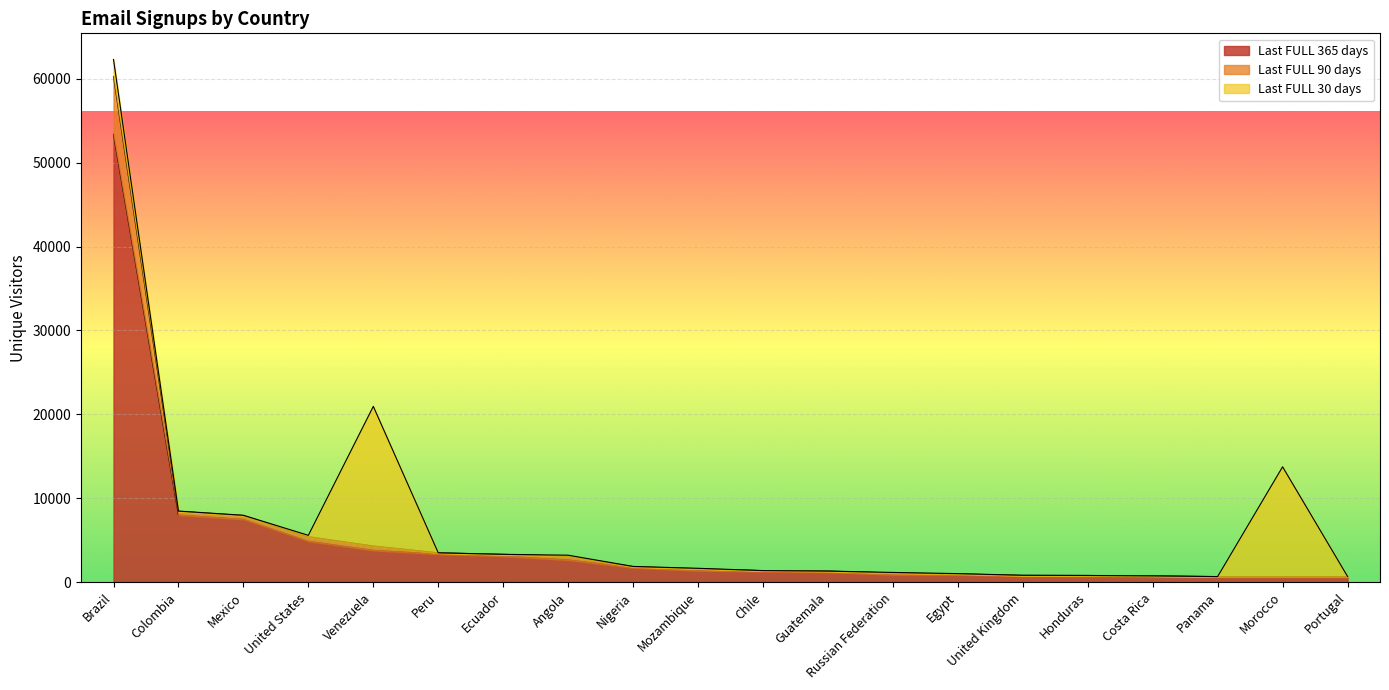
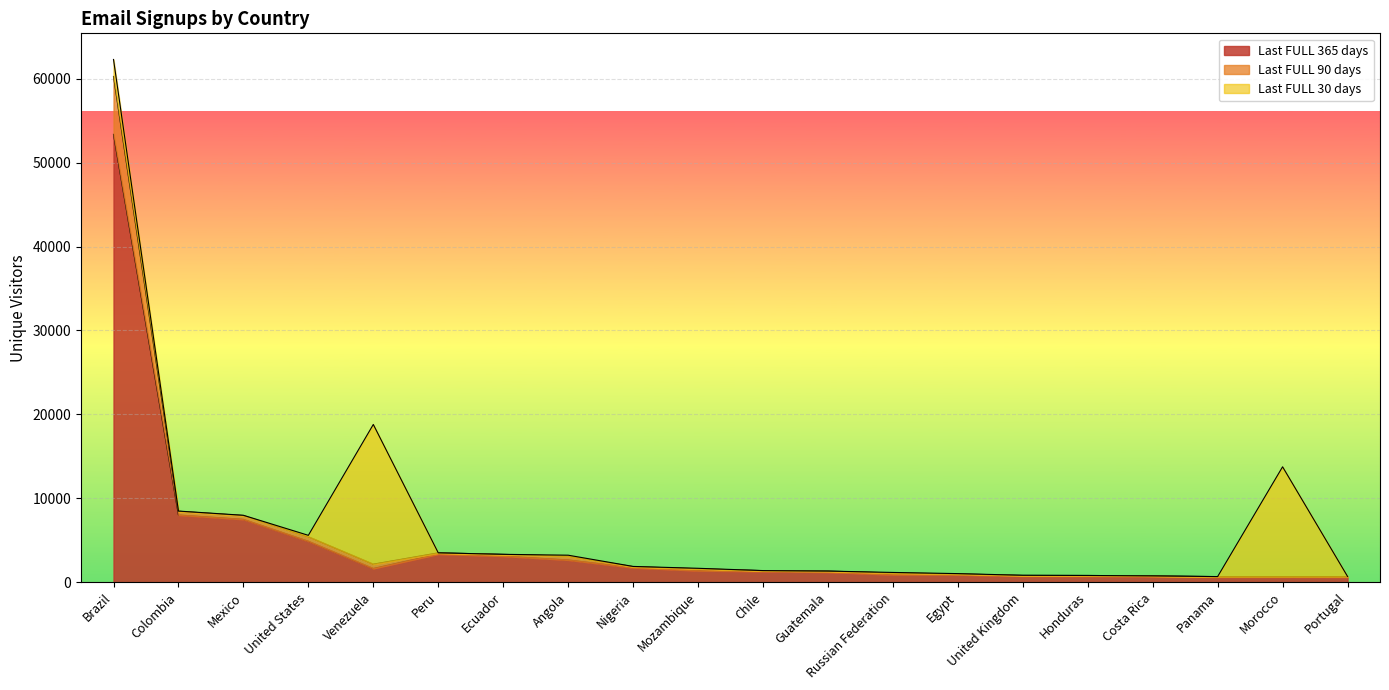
  {
    "Last FULL 365 days": {
      "Brazil": 53000,
      "Colombia": 8000,
      "Mexico": 7000,
      "United States": 5000,
-     "Venezuela": 4000,
+     "Venezuela": 2000,
      "Angola": 3000
    },
    "Last FULL 90 days": {
      "Brazil": 7000,
      "Venezuela": 1000
    },
    "Last FULL 30 days": {
      "Brazil": 2000,
      "Venezuela": 17000,
      "Morocco": 13000
    }
  }
